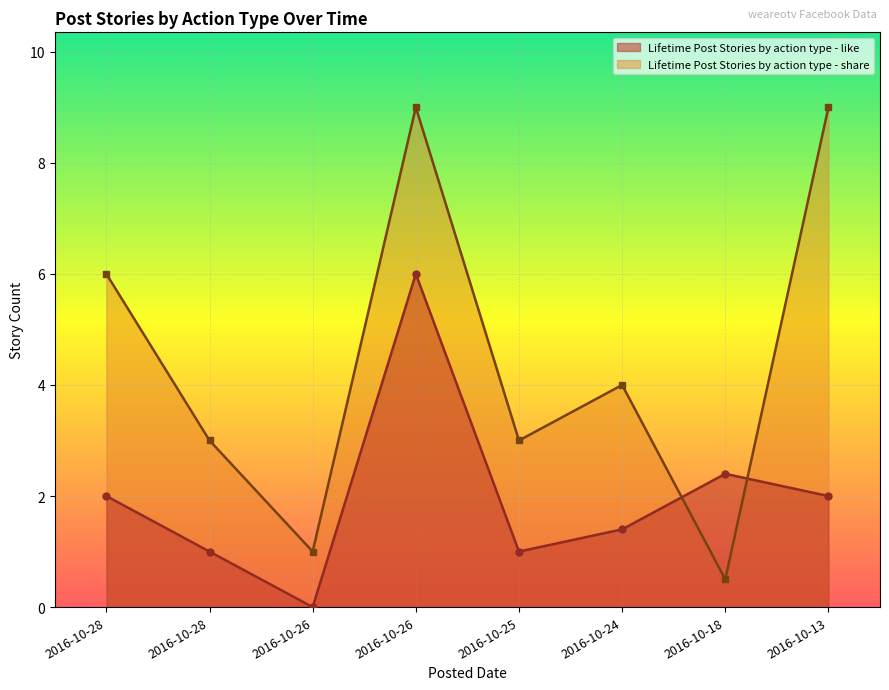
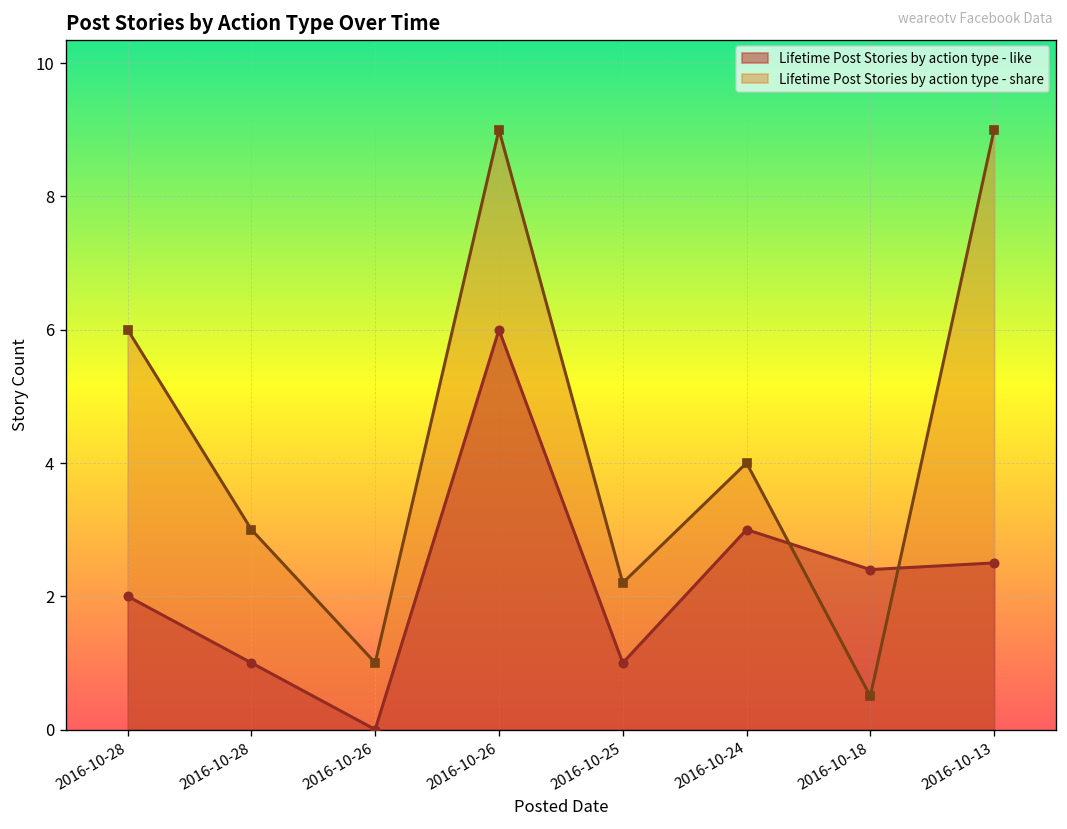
  {
    "Lifetime Post Stories by action type - like": {
      "2016-10-25": 1.0,
-     "2016-10-24": 1.4,
+     "2016-10-24": 3.0,
      "2016-10-18": 2.4,
-     "2016-10-13": 2.0
+     "2016-10-13": 2.5
    },
    "Lifetime Post Stories by action type - share": {
-     "2016-10-25": 3.0,
+     "2016-10-25": 2.2,
      "2016-10-24": 4.0,
      "2016-10-18": 0.5,
      "2016-10-13": 9.0
    }
  }
